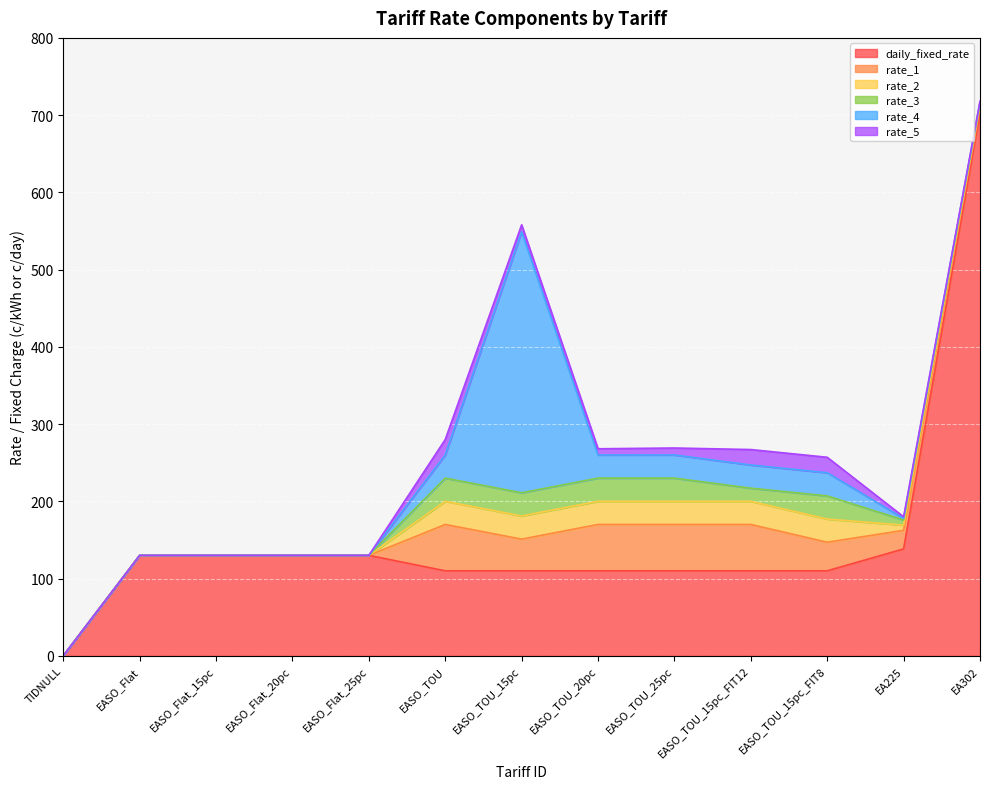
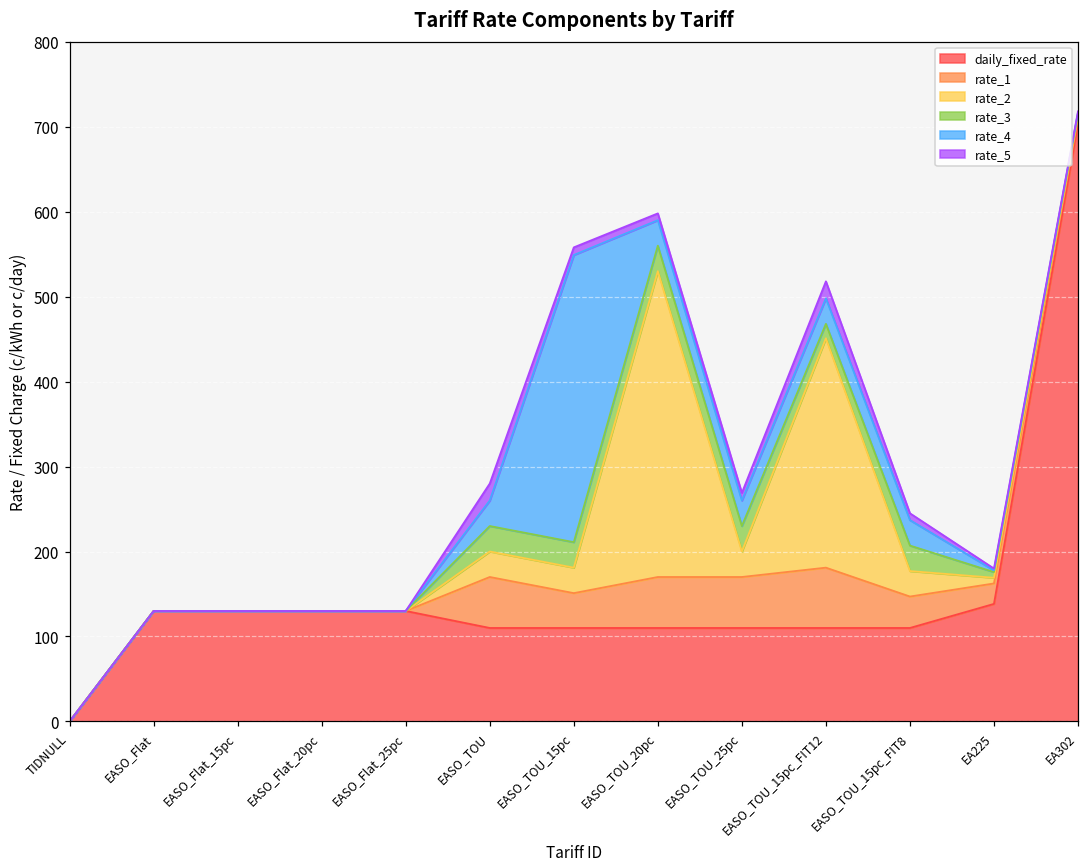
  {
    "daily_fixed_rate": {
      "EASO_TOU": 110,
      "EASO_TOU_15pc": 110,
      "EASO_TOU_20pc": 110,
      "EASO_TOU_25pc": 110,
      "EASO_TOU_15pc_FIT12": 110,
      "EASO_TOU_15pc_FIT8": 110,
      "EA225": 140,
      "EA302": 700
    },
    "rate_1": {
      "EASO_TOU": 60,
      "EASO_TOU_15pc": 40,
      "EASO_TOU_20pc": 60,
      "EASO_TOU_25pc": 60,
-     "EASO_TOU_15pc_FIT12": 60,
+     "EASO_TOU_15pc_FIT12": 70,
      "EASO_TOU_15pc_FIT8": 40,
      "EA225": 20
    },
    "rate_2": {
      "EASO_TOU": 30,
      "EASO_TOU_15pc": 30,
-     "EASO_TOU_20pc": 30,
+     "EASO_TOU_20pc": 360,
      "EASO_TOU_25pc": 30,
-     "EASO_TOU_15pc_FIT12": 30,
+     "EASO_TOU_15pc_FIT12": 270,
      "EASO_TOU_15pc_FIT8": 30,
      "EA225": 10
    },
    "rate_3": {
      "EASO_TOU": 30,
      "EASO_TOU_15pc": 30,
      "EASO_TOU_20pc": 30,
      "EASO_TOU_25pc": 30,
      "EASO_TOU_15pc_FIT12": 20,
      "EASO_TOU_15pc_FIT8": 30
    },
    "rate_4": {
      "EASO_TOU": 30,
      "EASO_TOU_15pc": 340,
      "EASO_TOU_20pc": 30,
      "EASO_TOU_25pc": 30,
      "EASO_TOU_15pc_FIT12": 30,
      "EASO_TOU_15pc_FIT8": 30
    },
    "rate_5": {
      "EASO_TOU": 20,
      "EASO_TOU_15pc": 10,
      "EASO_TOU_20pc": 10,
      "EASO_TOU_25pc": 10,
      "EASO_TOU_15pc_FIT12": 20,
-     "EASO_TOU_15pc_FIT8": 20
+     "EASO_TOU_15pc_FIT8": 10
    }
  }
